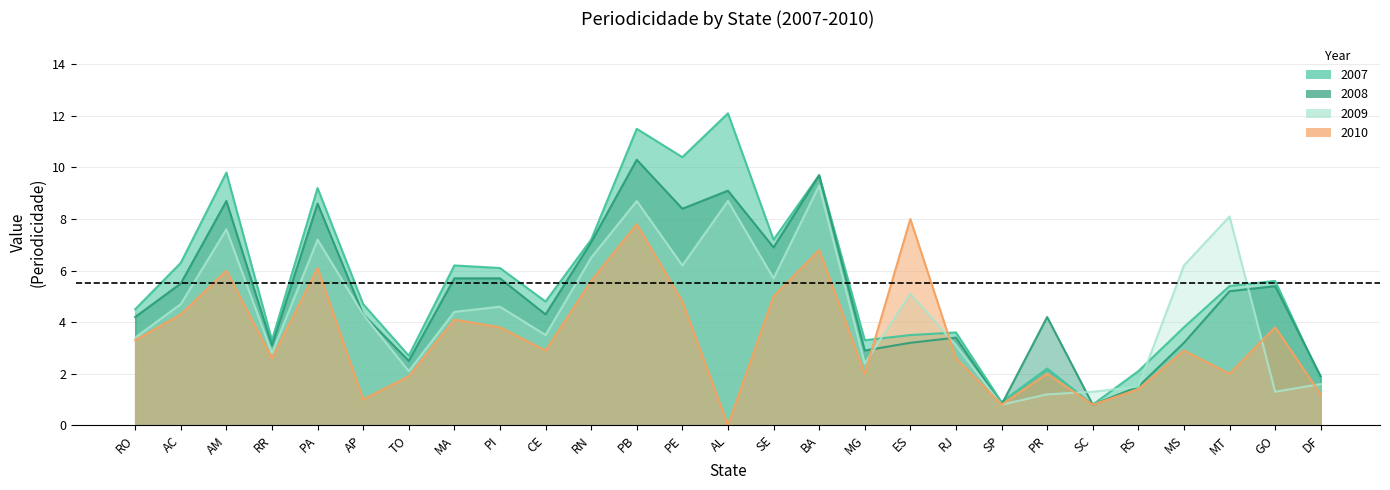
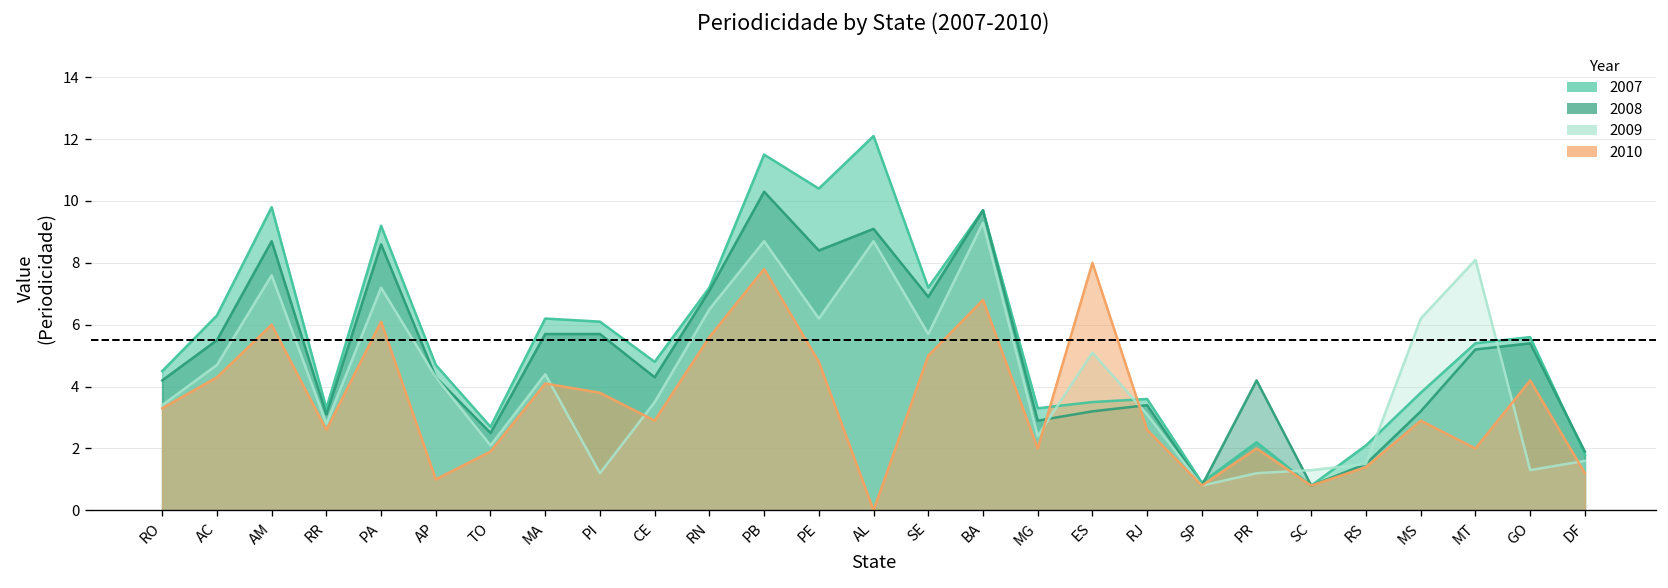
  {
    "2009": {
      "RO": 3.4,
      "AC": 4.7,
      "AM": 7.6,
      "RR": 2.8,
      "PA": 7.2,
      "TO": 2.1,
      "MA": 4.4,
-     "PI": 4.6,
+     "PI": 1.2,
      "CE": 3.5,
      "RN": 6.5,
      "PB": 8.7,
      "PE": 6.2,
      "AL": 8.7,
      "SE": 5.7,
      "BA": 9.3,
      "MG": 2.4,
      "ES": 5.1,
      "RJ": 3.1,
      "PR": 1.2,
      "SC": 1.3,
      "MS": 6.2,
      "MT": 8.1,
      "GO": 1.3,
      "DF": 1.6
    },
    "2010": {
      "RO": 3.3,
      "AC": 4.3,
      "AM": 6.0,
      "RR": 2.6,
      "PA": 6.1,
      "AP": 1.0,
      "TO": 1.9,
      "MA": 4.1,
      "PI": 3.8,
      "CE": 2.9,
      "RN": 5.6,
      "PB": 7.8,
      "PE": 4.8,
      "AL": 0.0,
      "SE": 5.0,
      "BA": 6.8,
      "MG": 2.0,
      "ES": 8.0,
      "RJ": 2.6,
      "PR": 2.0,
      "RS": 1.4,
      "MS": 2.9,
      "MT": 2.0,
-     "GO": 3.8,
+     "GO": 4.2,
      "DF": 1.2
    }
  }
